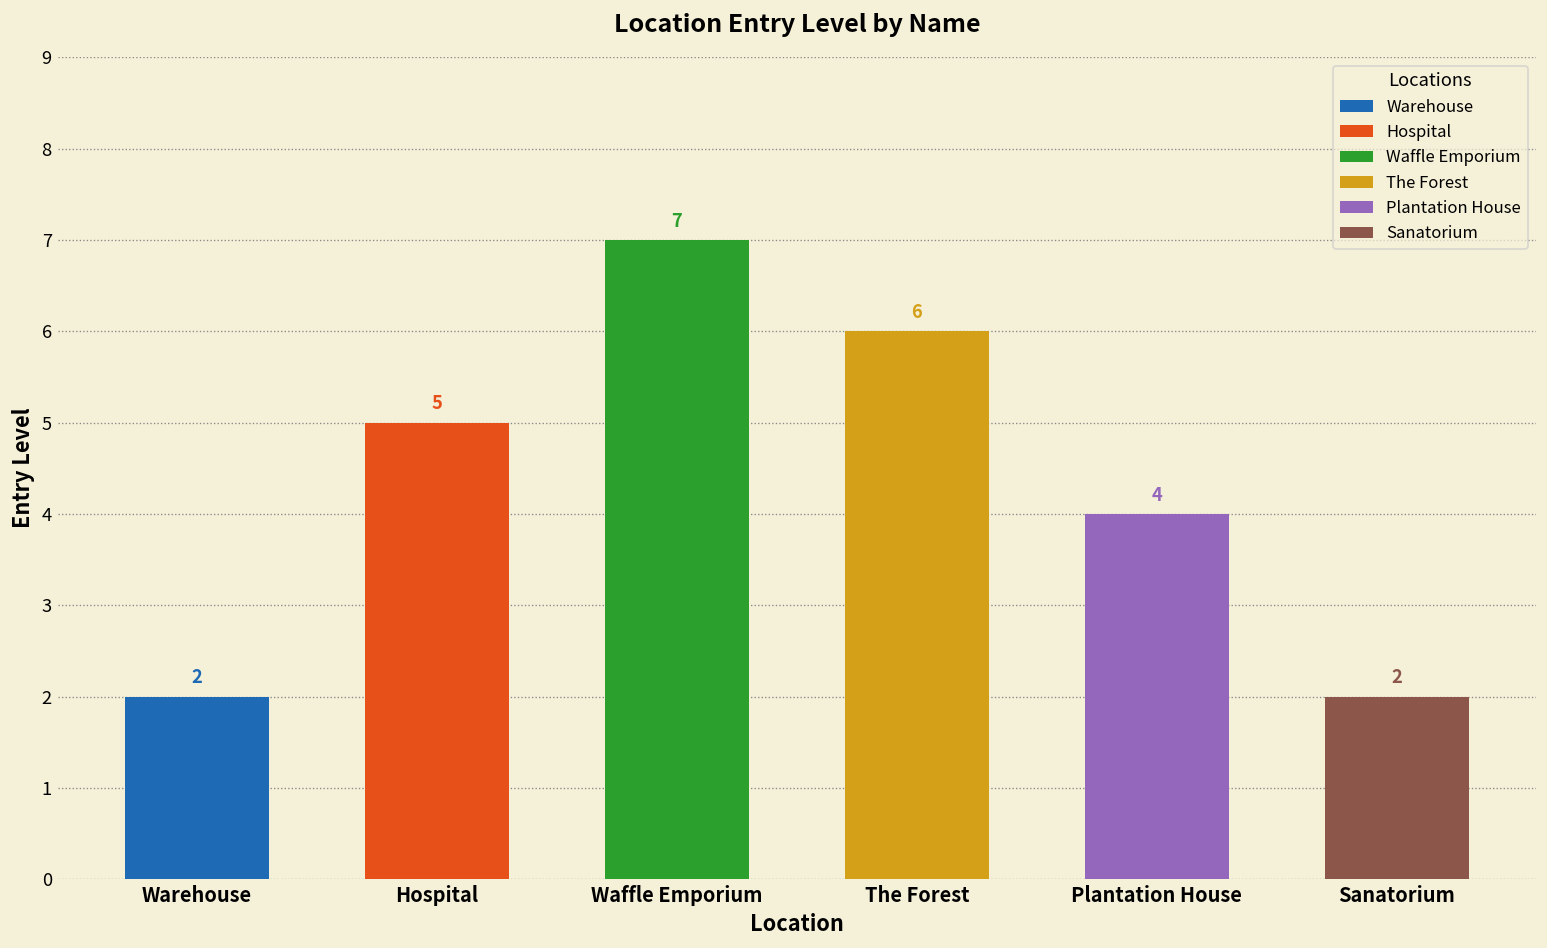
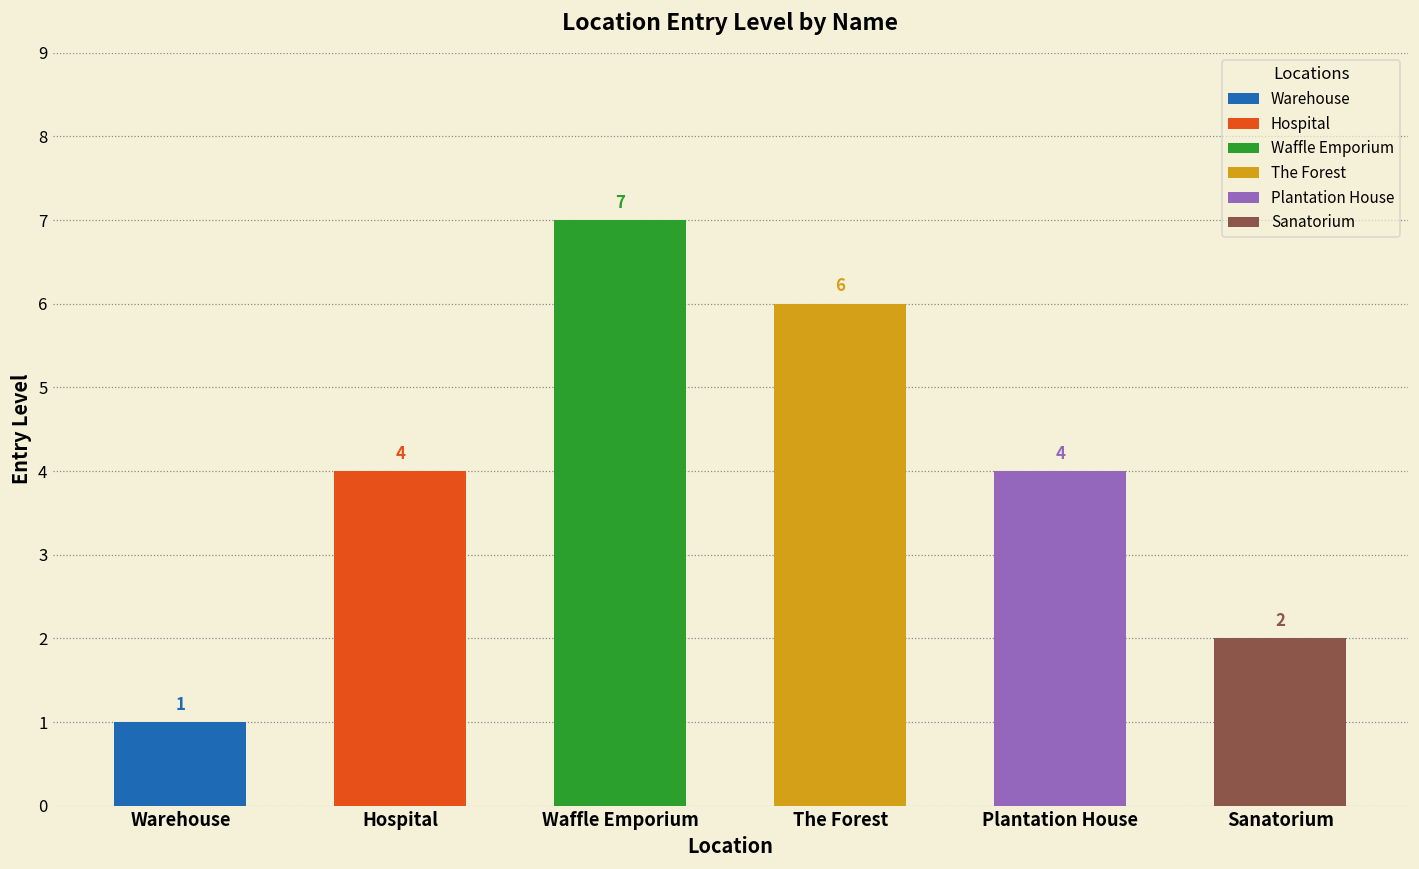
  {
-   "Warehouse": 2,
-   "Hospital": 5,
+   "Warehouse": 1,
+   "Hospital": 4,
    "Waffle Emporium": 7,
    "The Forest": 6,
    "Plantation House": 4,
    "Sanatorium": 2
  }
